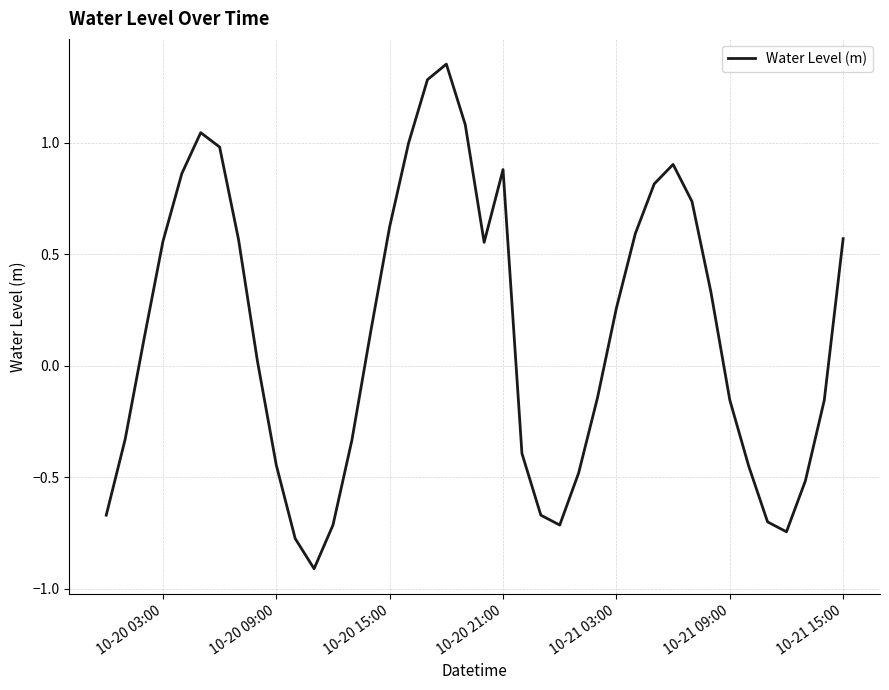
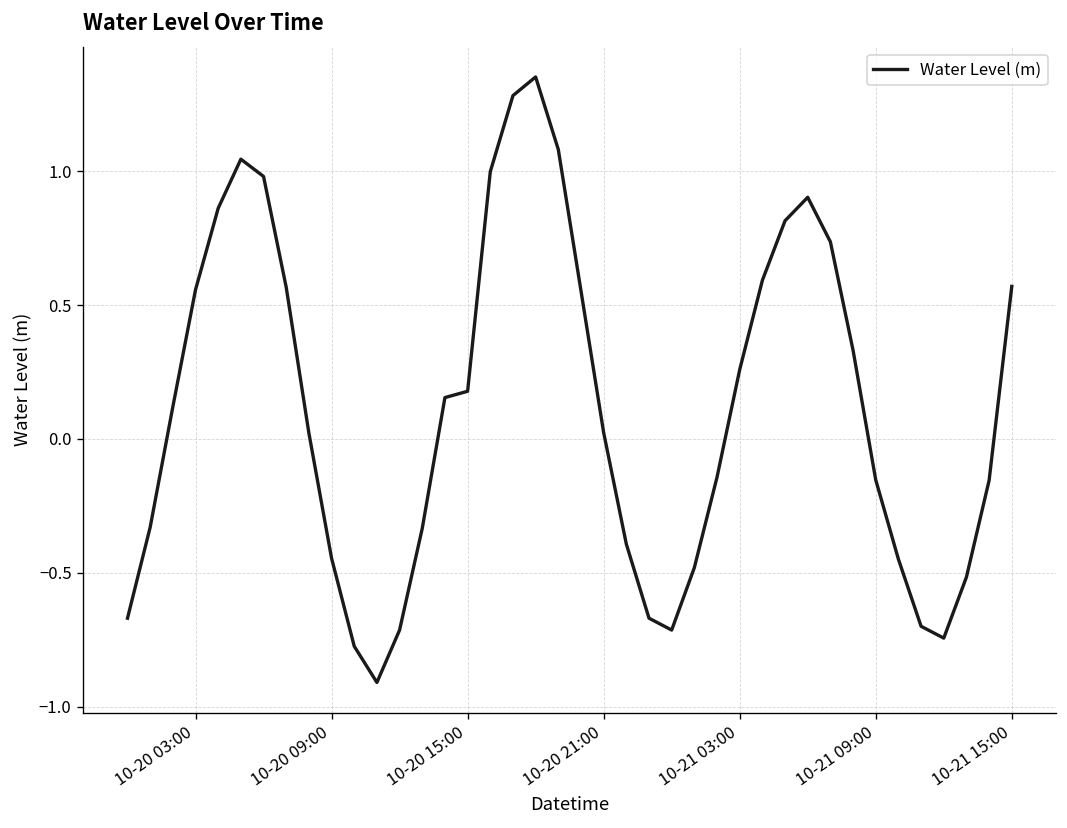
  {
    "10-20 03:00": 0.56,
    "10-20 09:00": -0.45,
-   "10-20 15:00": 0.62,
-   "10-20 21:00": 0.88,
+   "10-20 15:00": 0.18,
+   "10-20 21:00": 0.02,
    "10-21 03:00": 0.26,
    "10-21 09:00": -0.15,
    "10-21 15:00": 0.57
  }
